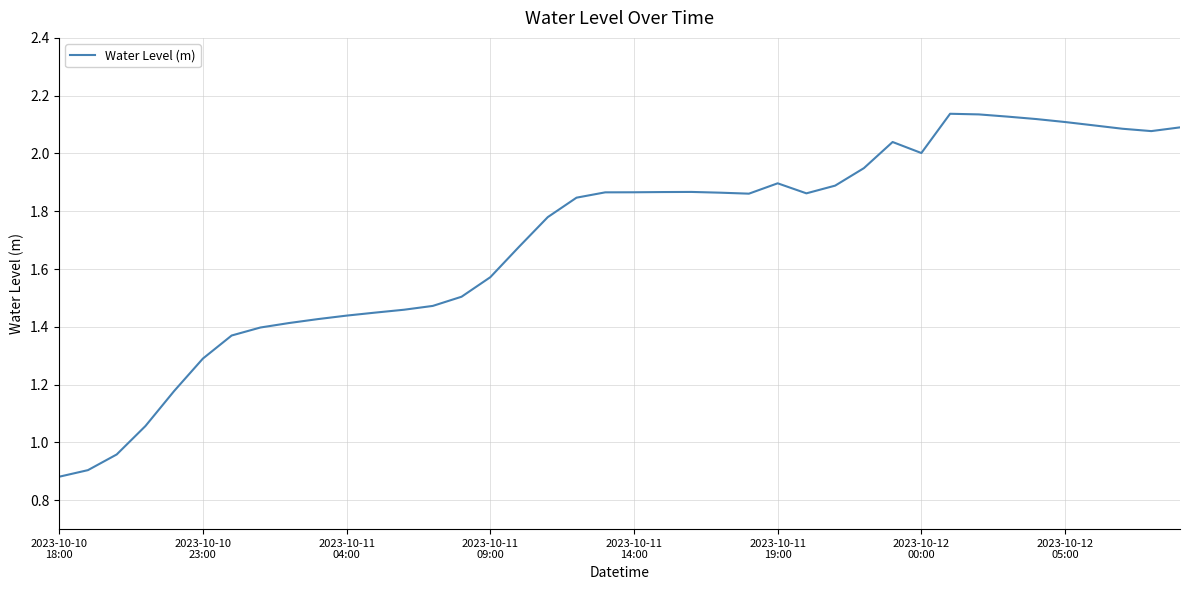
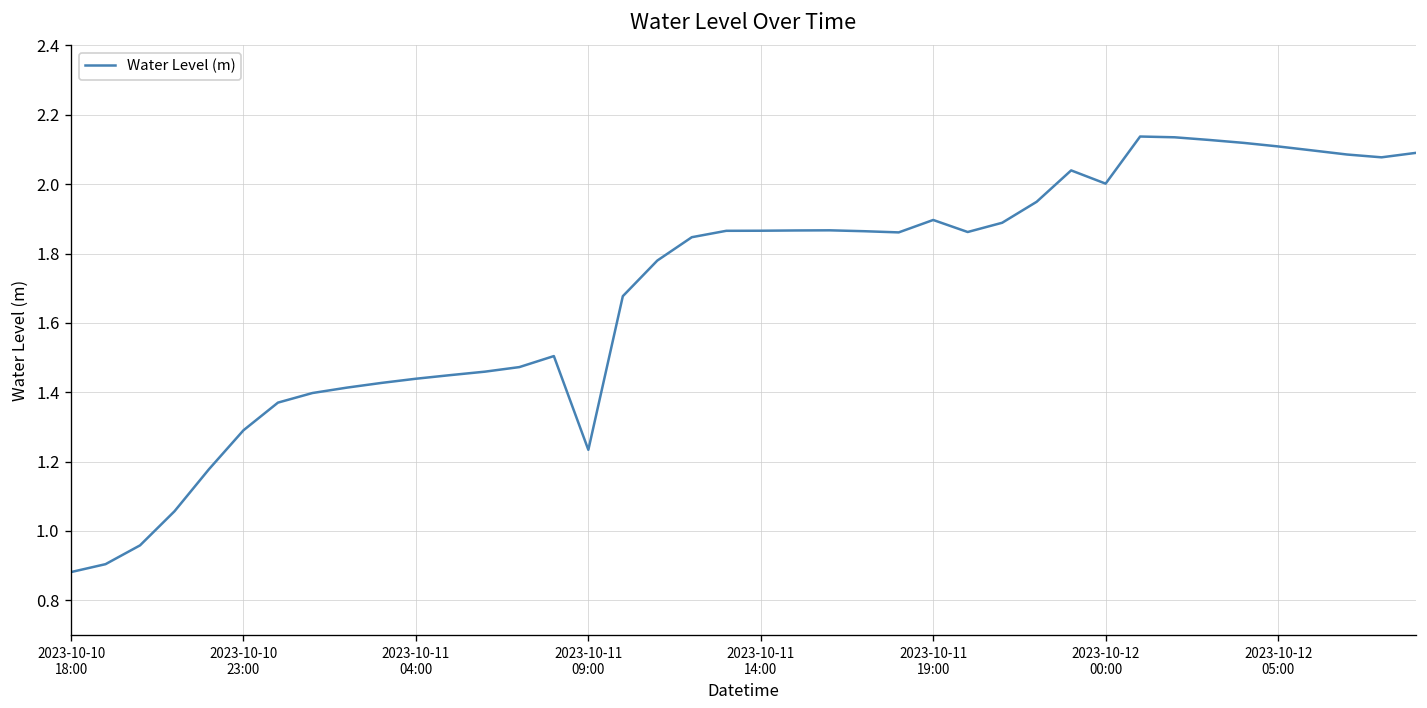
  {
    "2023-10-10 18:00": 0.88,
    "2023-10-10 23:00": 1.29,
    "2023-10-11 04:00": 1.44,
-   "2023-10-11 09:00": 1.57,
+   "2023-10-11 09:00": 1.23,
    "2023-10-11 14:00": 1.87,
    "2023-10-11 19:00": 1.90,
    "2023-10-12 00:00": 2.00,
    "2023-10-12 05:00": 2.11
  }
